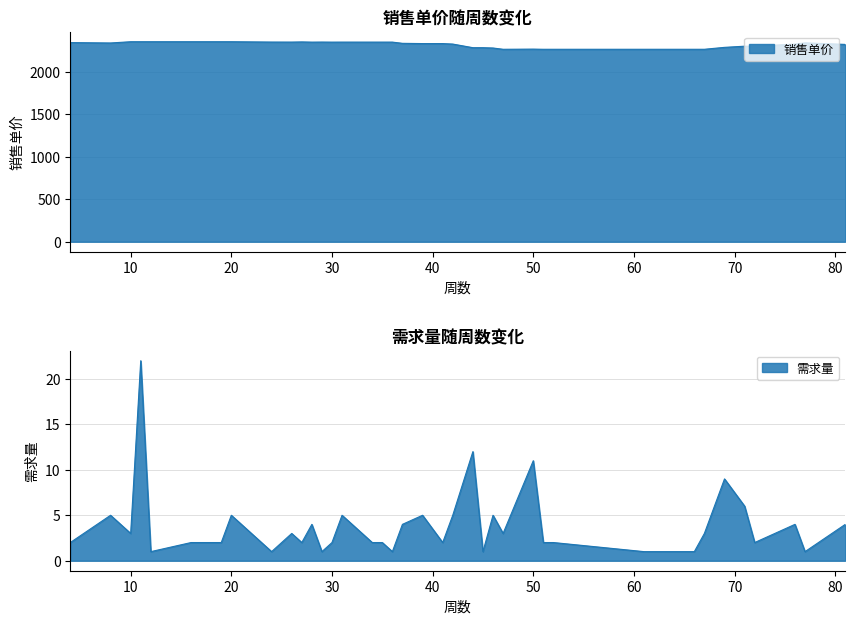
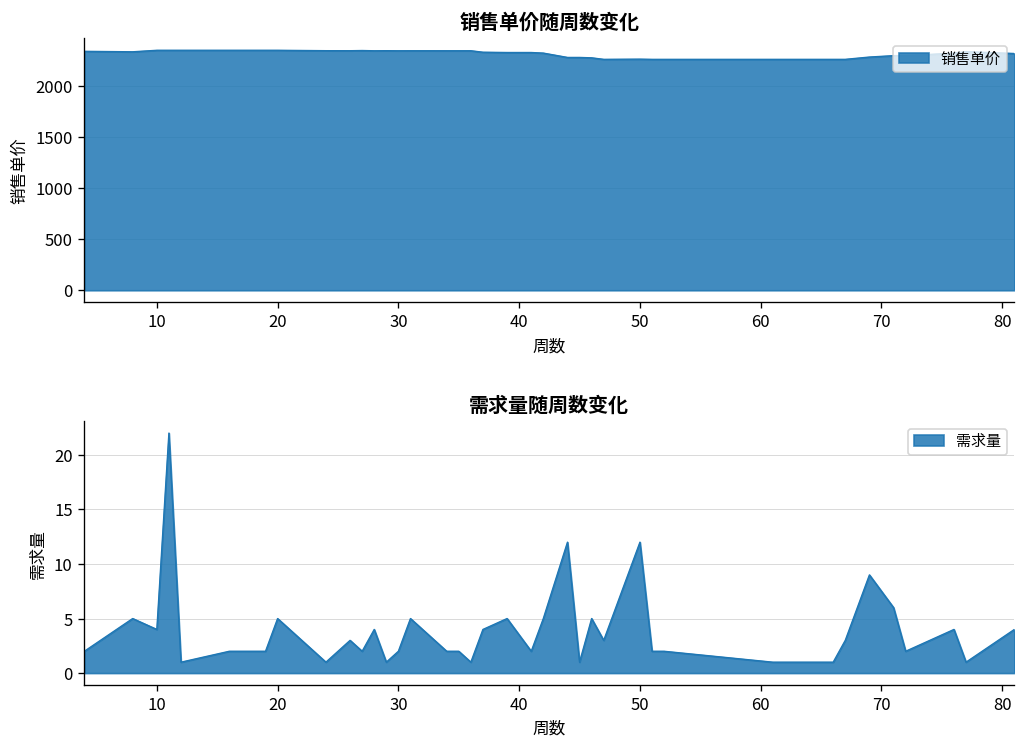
  {
    "销售单价随周数变化": {
      "10": 2400,
      "20": 2400,
      "30": 2400,
      "50": 2300
    },
    "需求量随周数变化": {
-     "10": 3,
+     "10": 4,
      "20": 5,
      "30": 2,
-     "50": 11
+     "50": 12
    }
  }
